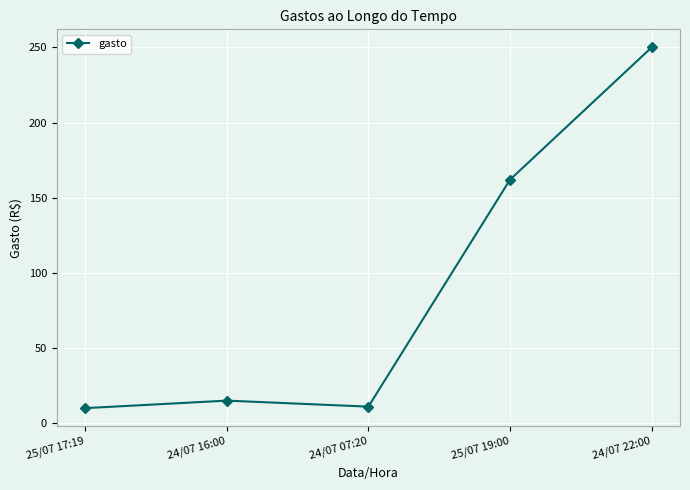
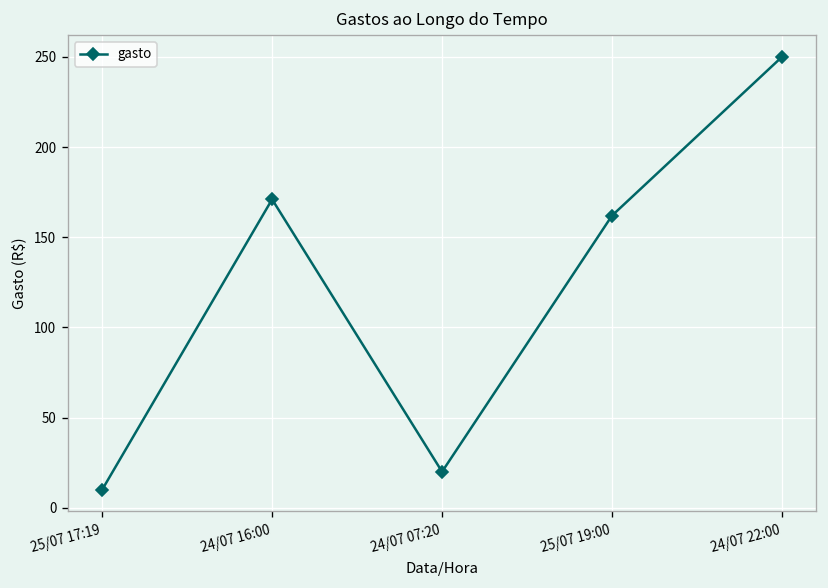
  {
    "25/07 17:19": 10,
-   "24/07 16:00": 15,
-   "24/07 07:20": 11,
+   "24/07 16:00": 171,
+   "24/07 07:20": 20,
    "25/07 19:00": 162,
    "24/07 22:00": 250
  }
